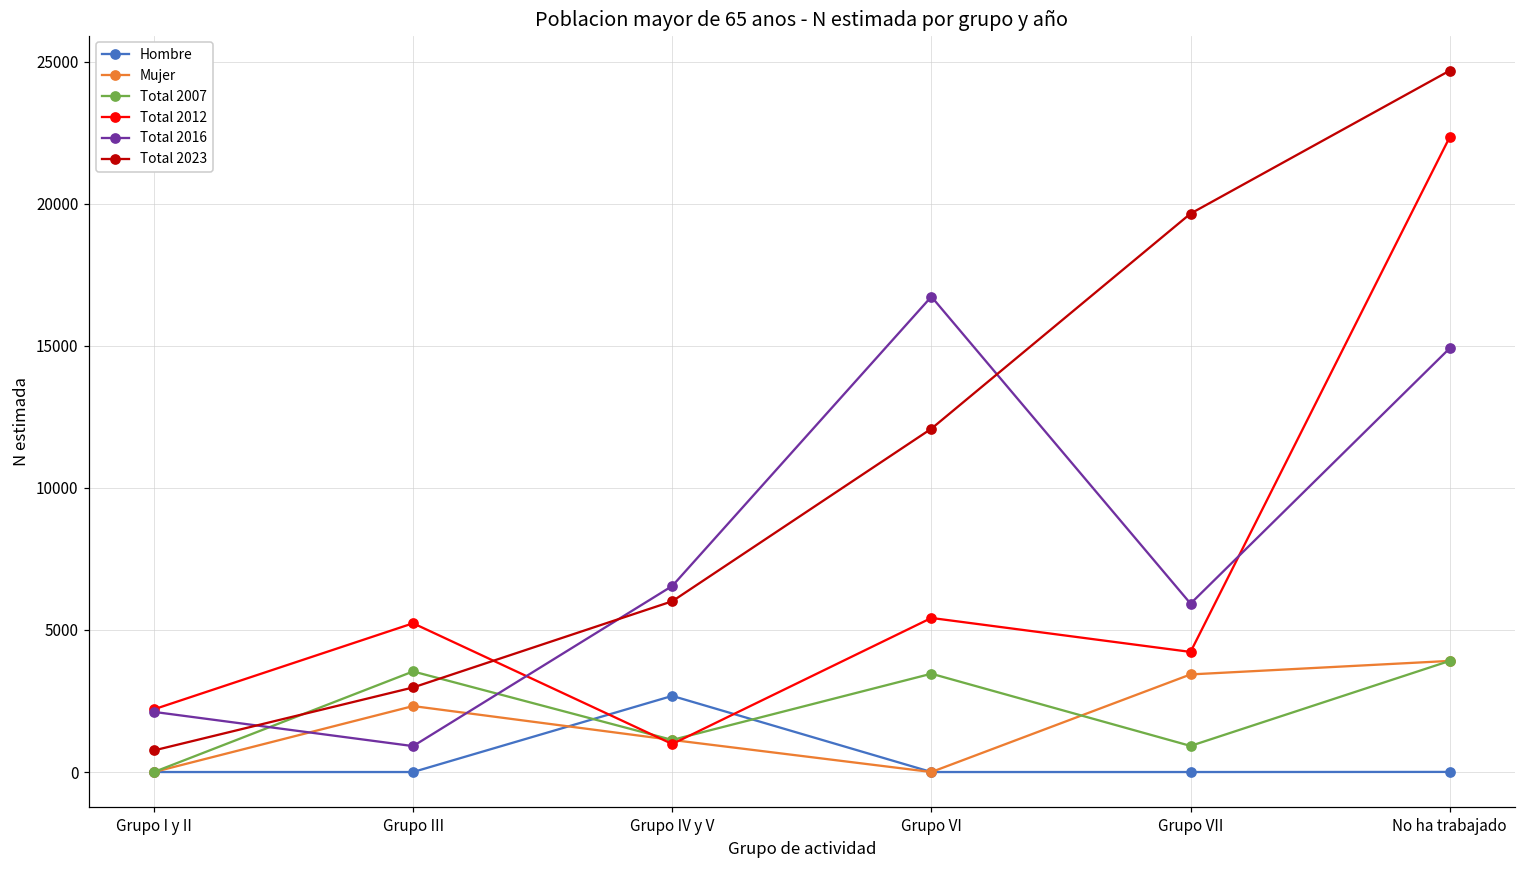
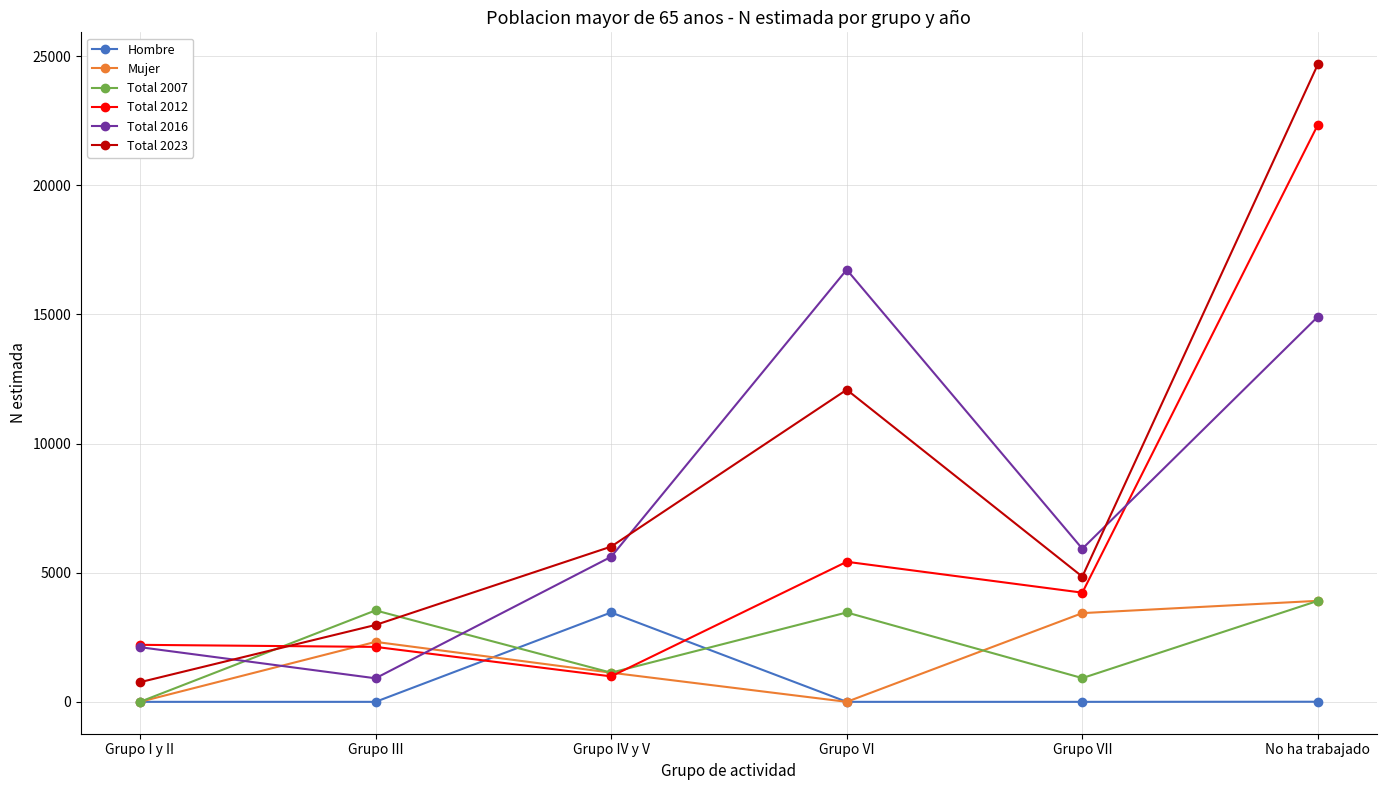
  {
    "Hombre": {
      "Grupo III": 0,
-     "Grupo IV y V": 2700,
+     "Grupo IV y V": 3500,
      "Grupo VII": 0,
      "No ha trabajado": 0
    },
    "Mujer": {
      "Grupo III": 2300,
      "Grupo VII": 3400
    },
    "Total 2007": {
      "Grupo III": 3500,
      "Grupo VI": 3500,
      "Grupo VII": 900
    },
    "Total 2012": {
-     "Grupo III": 5200,
+     "Grupo III": 2100,
      "Grupo IV y V": 1000,
      "Grupo VI": 5400,
      "Grupo VII": 4200,
      "No ha trabajado": 22400
    },
    "Total 2016": {
      "Grupo III": 900,
-     "Grupo IV y V": 6500,
+     "Grupo IV y V": 5600,
      "Grupo VI": 16700,
      "Grupo VII": 5900,
      "No ha trabajado": 14900
    },
    "Total 2023": {
      "Grupo I y II": 800,
      "Grupo III": 3000,
      "Grupo IV y V": 6000,
      "Grupo VI": 12100,
-     "Grupo VII": 19700,
+     "Grupo VII": 4800,
      "No ha trabajado": 24700
    }
  }
